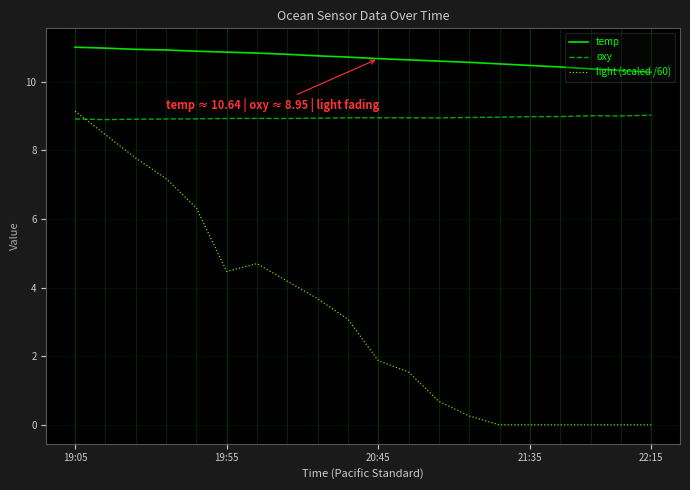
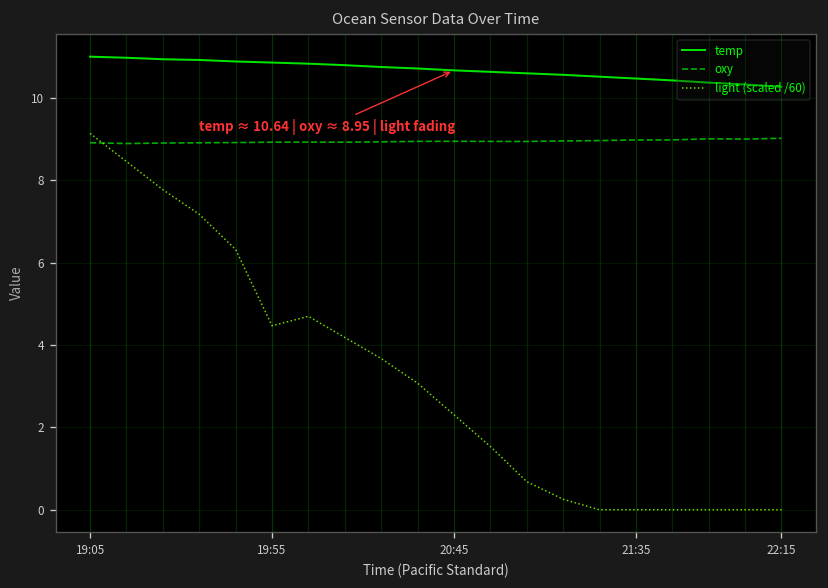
  {
    "light (scaled /60)": {
      "19:05": 9.1,
      "19:55": 4.5,
-     "20:45": 1.9,
+     "20:45": 2.3,
      "21:35": 0.0,
      "22:15": 0.0
    }
  }
